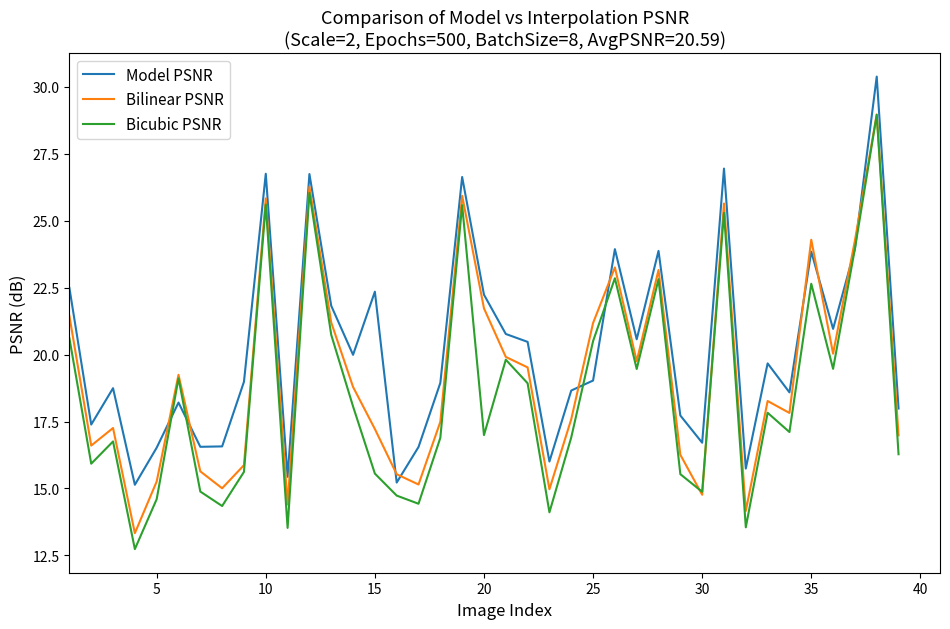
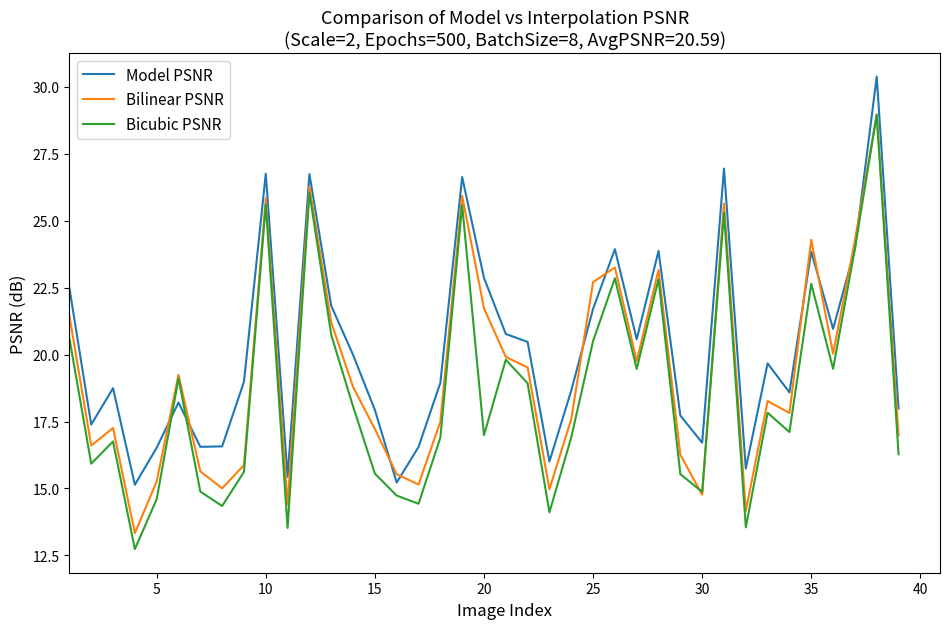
  {
    "Model PSNR": {
      "5": 16.5,
      "10": 26.8,
-     "15": 22.4,
-     "20": 22.2,
-     "25": 19.0,
+     "15": 17.9,
+     "20": 22.9,
+     "25": 21.7,
      "30": 16.7,
      "35": 23.8
    },
    "Bilinear PSNR": {
      "5": 15.3,
      "10": 25.8,
      "15": 17.2,
      "20": 21.7,
-     "25": 21.2,
+     "25": 22.7,
      "30": 14.8,
      "35": 24.3
    },
    "Bicubic PSNR": {
      "5": 14.6,
      "10": 25.6,
      "15": 15.6,
      "20": 17.0,
      "25": 20.5,
      "30": 14.9,
      "35": 22.6
    }
  }
